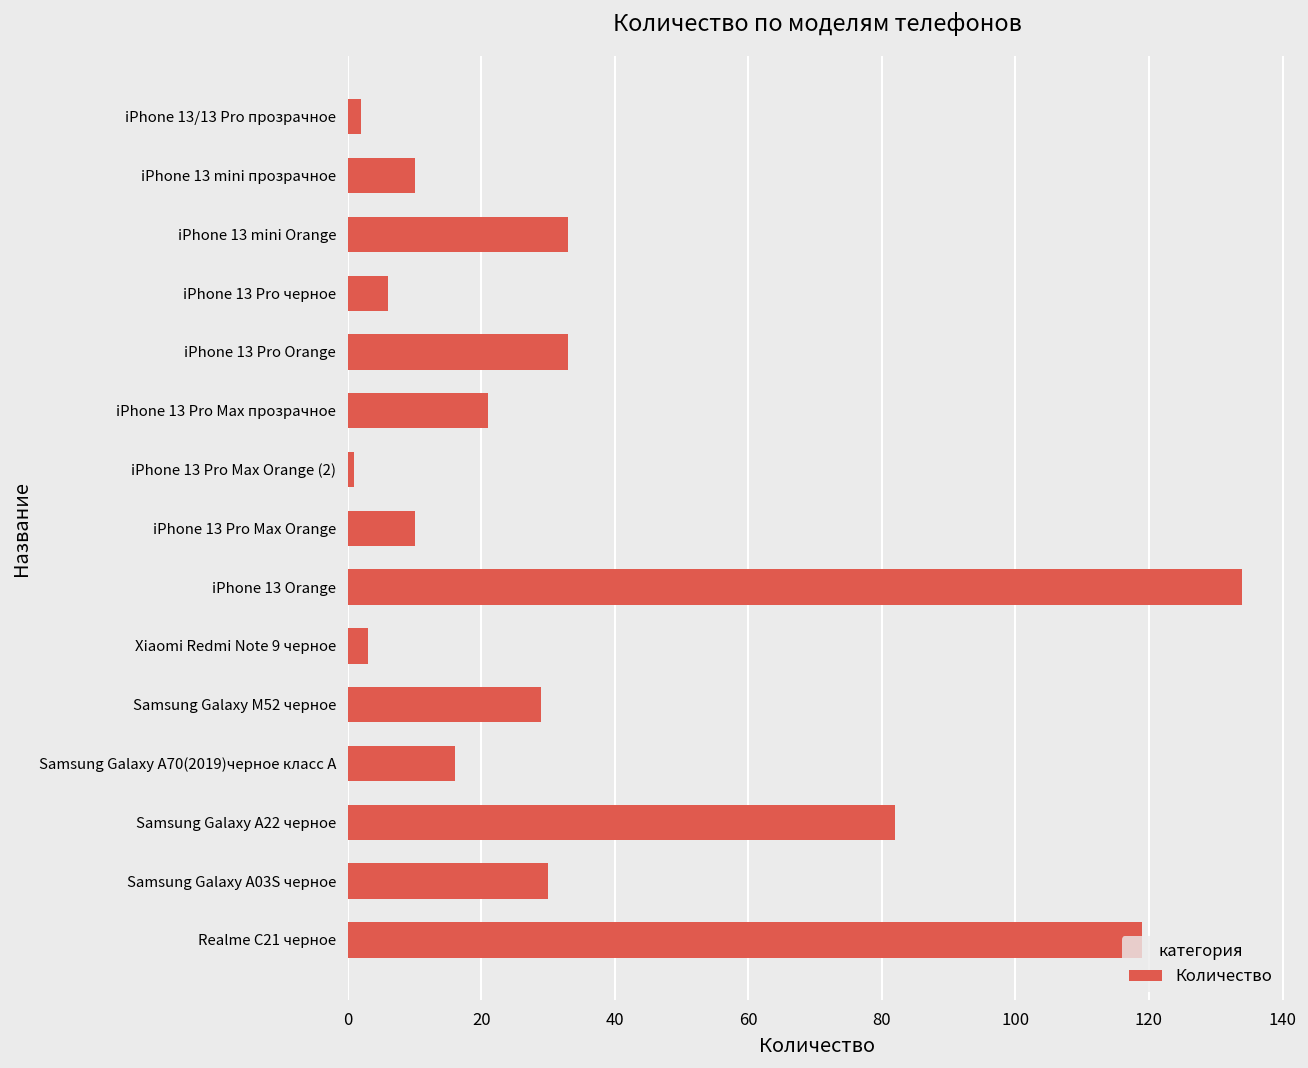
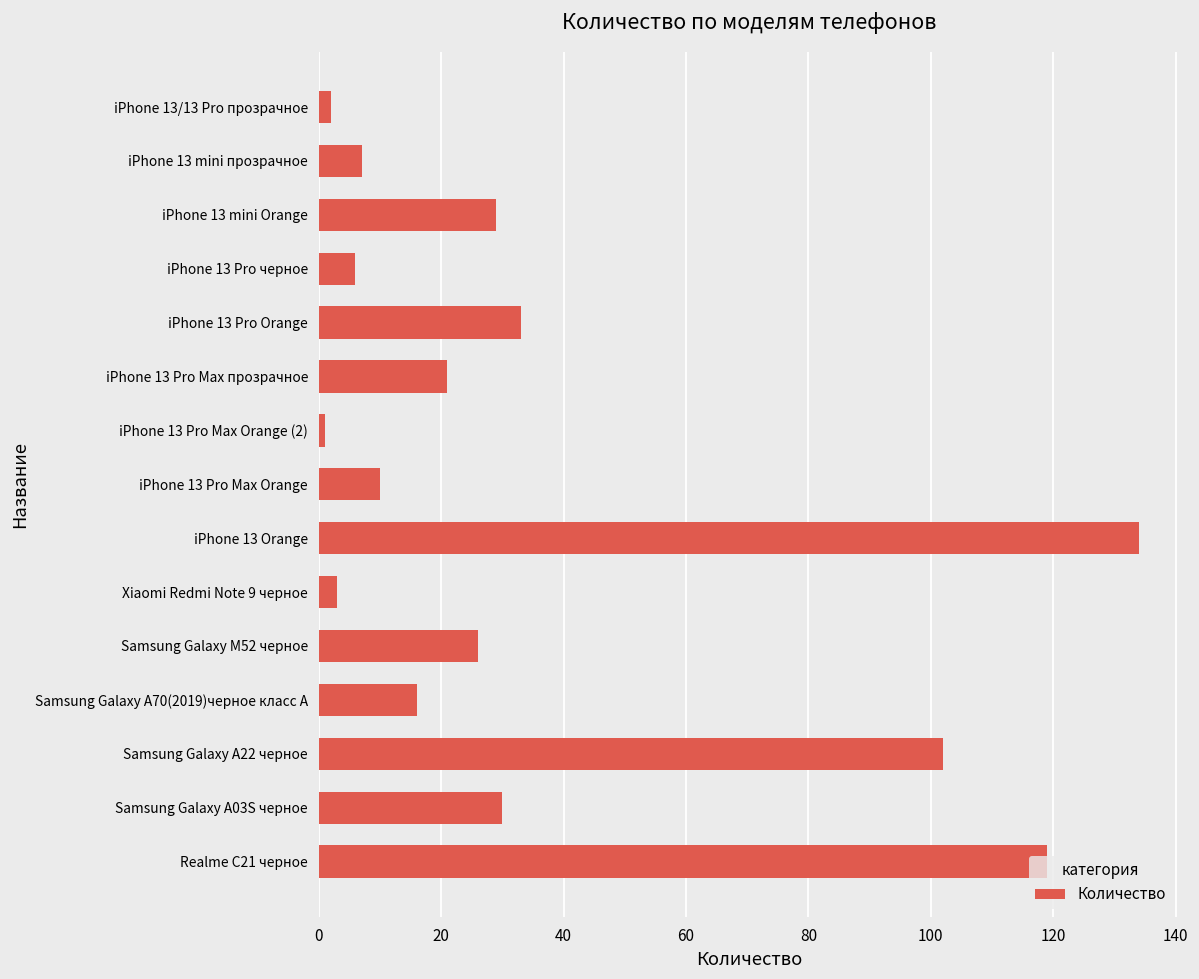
  {
    "iPhone 13/13 Pro прозрачное": 2,
-   "iPhone 13 mini прозрачное": 10,
-   "iPhone 13 mini Orange": 33,
+   "iPhone 13 mini прозрачное": 7,
+   "iPhone 13 mini Orange": 29,
    "iPhone 13 Pro черное": 6,
    "iPhone 13 Pro Orange": 33,
    "iPhone 13 Pro Max прозрачное": 21,
    "iPhone 13 Pro Max Orange (2)": 1,
    "iPhone 13 Pro Max Orange": 10,
    "iPhone 13 Orange": 134,
    "Xiaomi Redmi Note 9 черное": 3,
-   "Samsung Galaxy M52 черное": 29,
+   "Samsung Galaxy M52 черное": 26,
    "Samsung Galaxy A70(2019)черное класс А": 16,
-   "Samsung Galaxy A22 черное": 82,
+   "Samsung Galaxy A22 черное": 102,
    "Samsung Galaxy A03S черное": 30
  }
